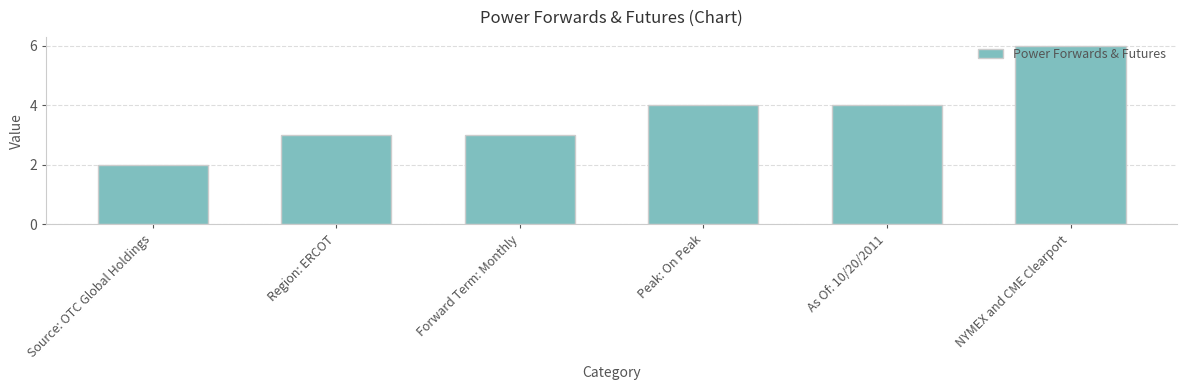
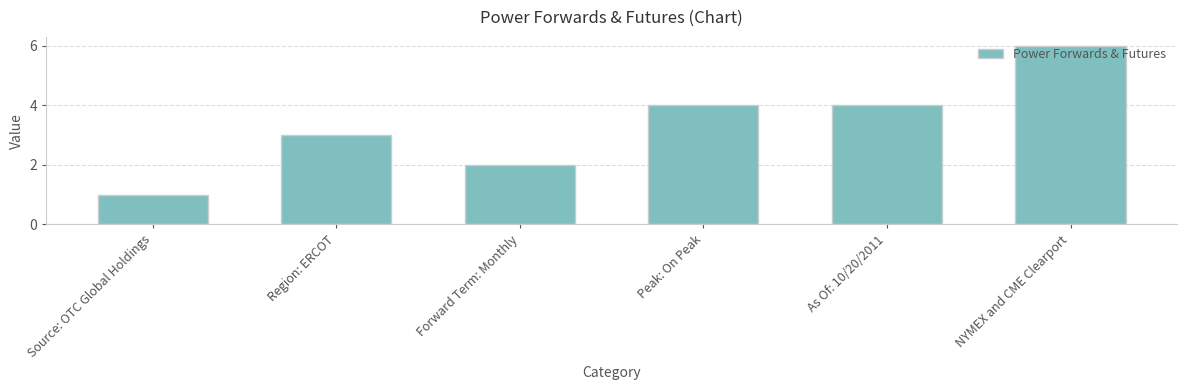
  {
-   "Source: OTC Global Holdings": 2,
+   "Source: OTC Global Holdings": 1,
    "Region: ERCOT": 3,
-   "Forward Term: Monthly": 3,
+   "Forward Term: Monthly": 2,
    "Peak: On Peak": 4,
    "As Of: 10/20/2011": 4,
    "NYMEX and CME Clearport": 6
  }
